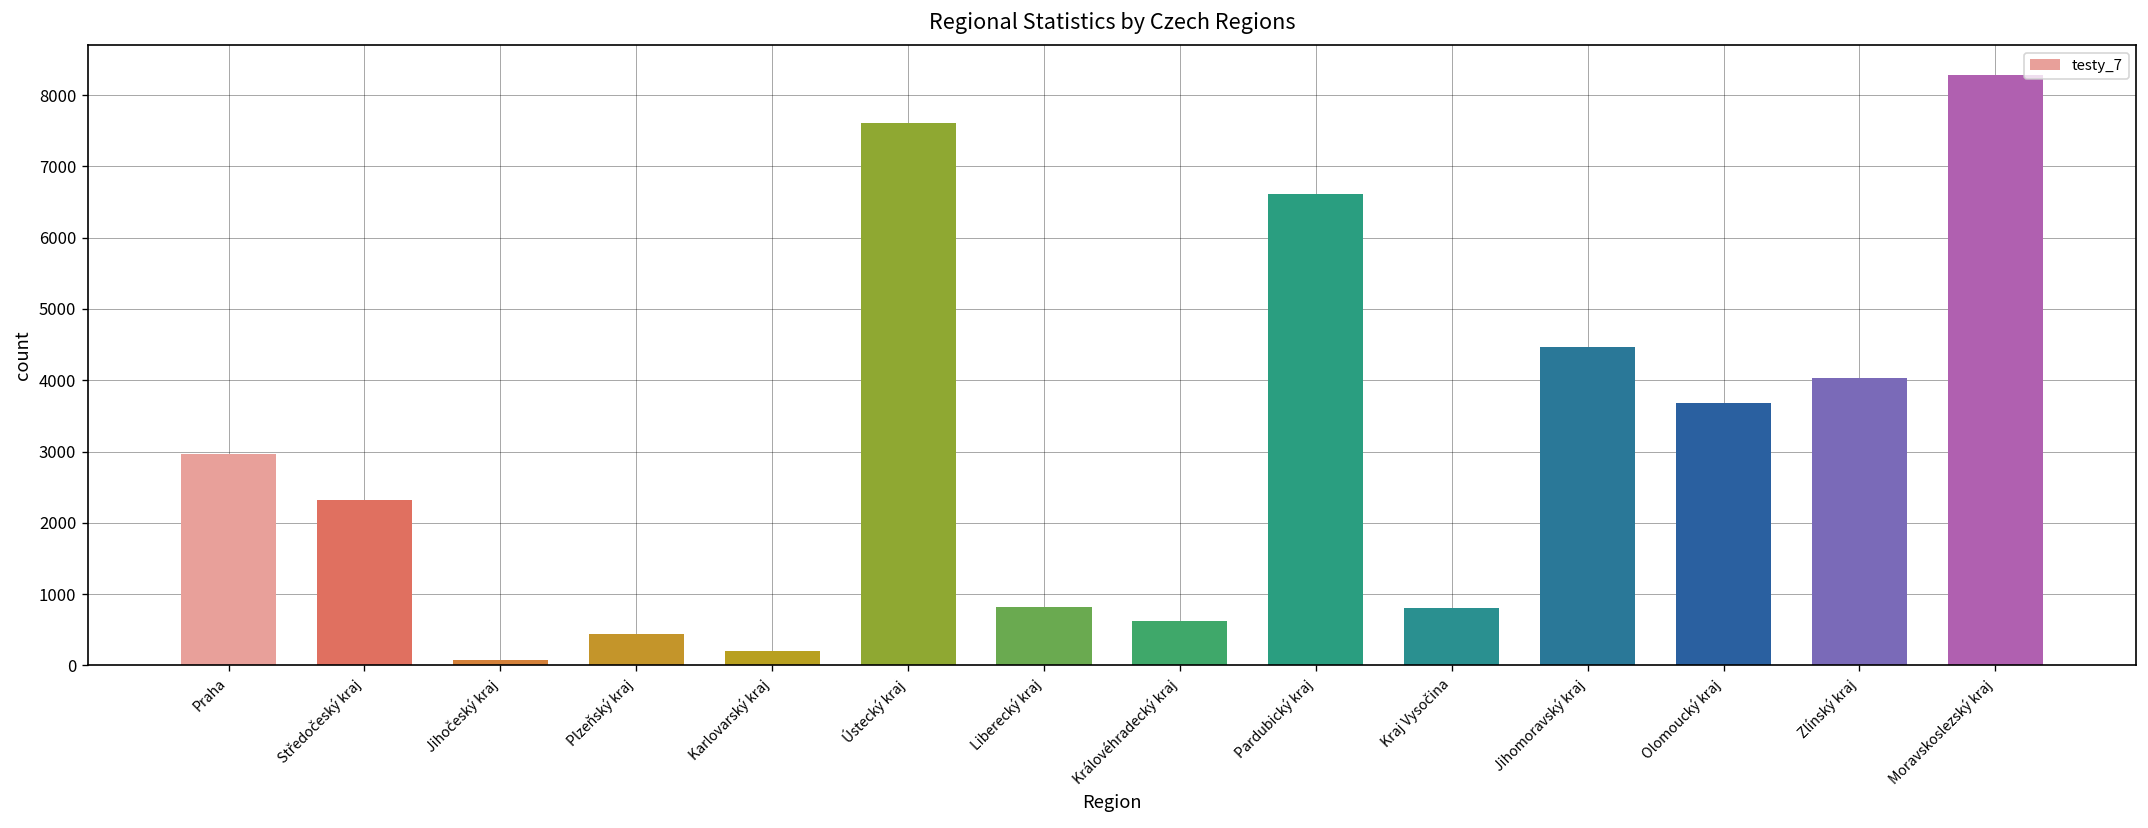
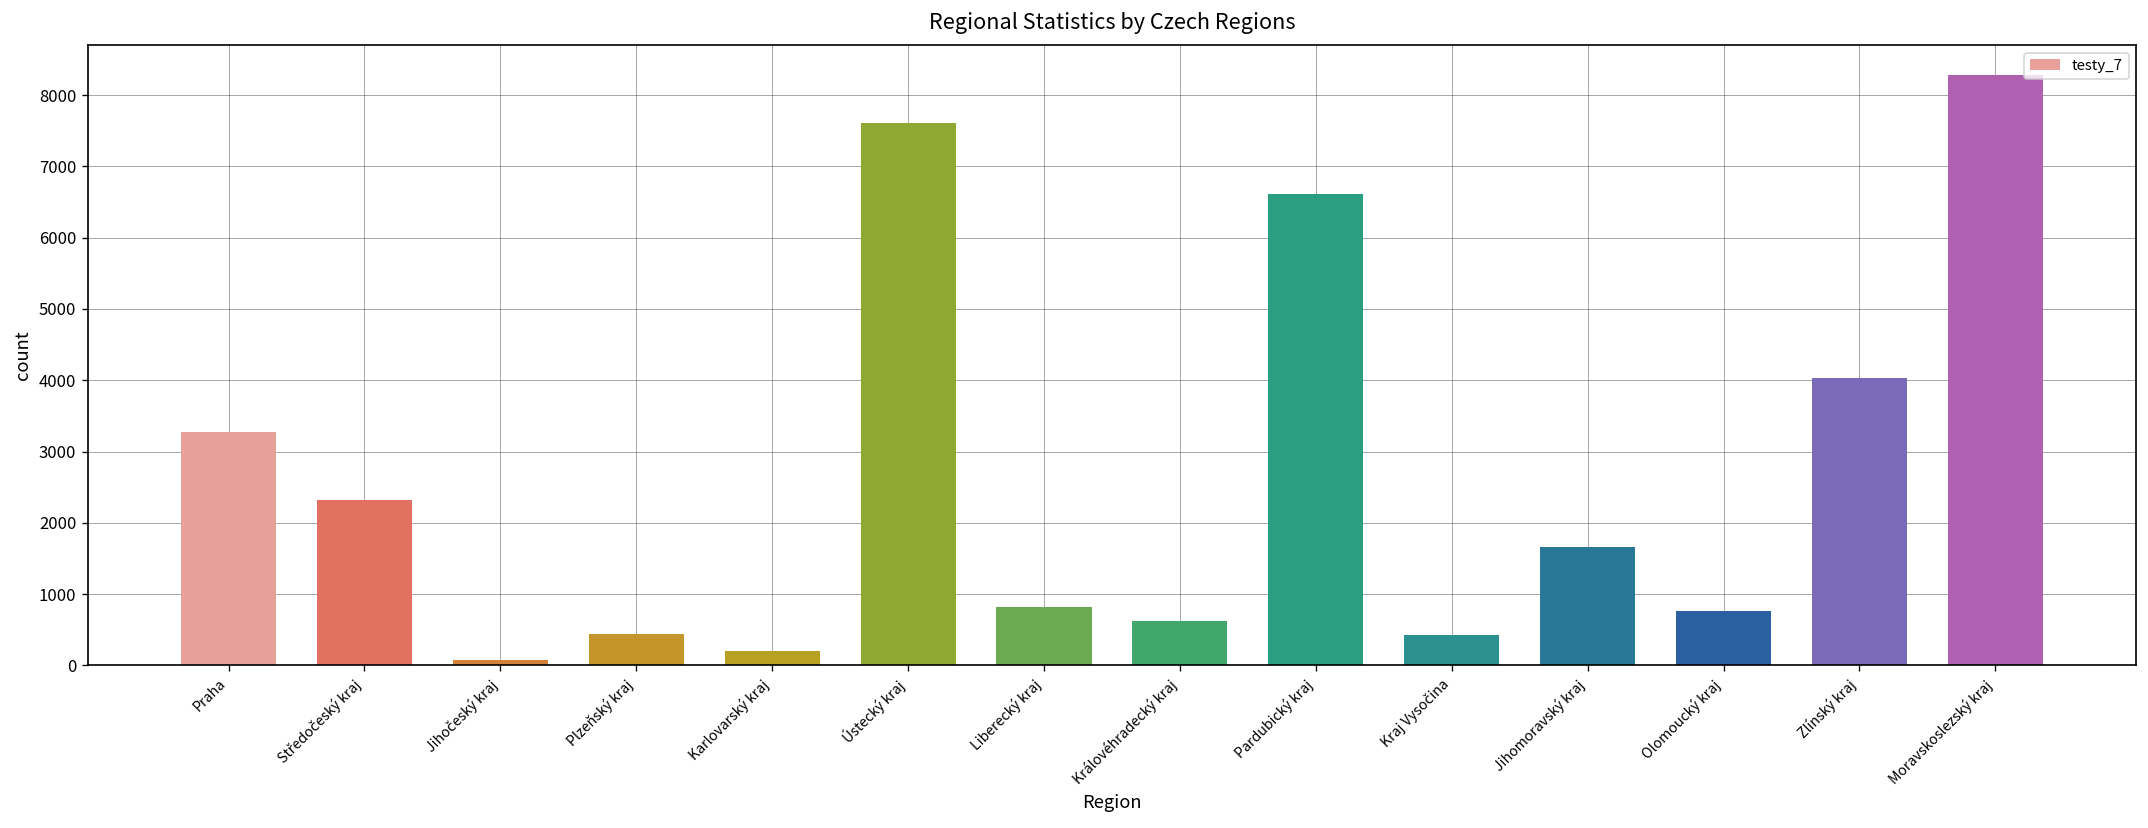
  {
-   "Praha": 3000,
+   "Praha": 3300,
    "Středočeský kraj": 2300,
    "Jihočeský kraj": 100,
    "Plzeňský kraj": 400,
    "Karlovarský kraj": 200,
    "Ústecký kraj": 7600,
    "Liberecký kraj": 800,
    "Královéhradecký kraj": 600,
    "Pardubický kraj": 6600,
-   "Kraj Vysočina": 800,
-   "Jihomoravský kraj": 4500,
-   "Olomoucký kraj": 3700,
+   "Kraj Vysočina": 400,
+   "Jihomoravský kraj": 1700,
+   "Olomoucký kraj": 800,
    "Zlínský kraj": 4000,
    "Moravskoslezský kraj": 8300
  }
